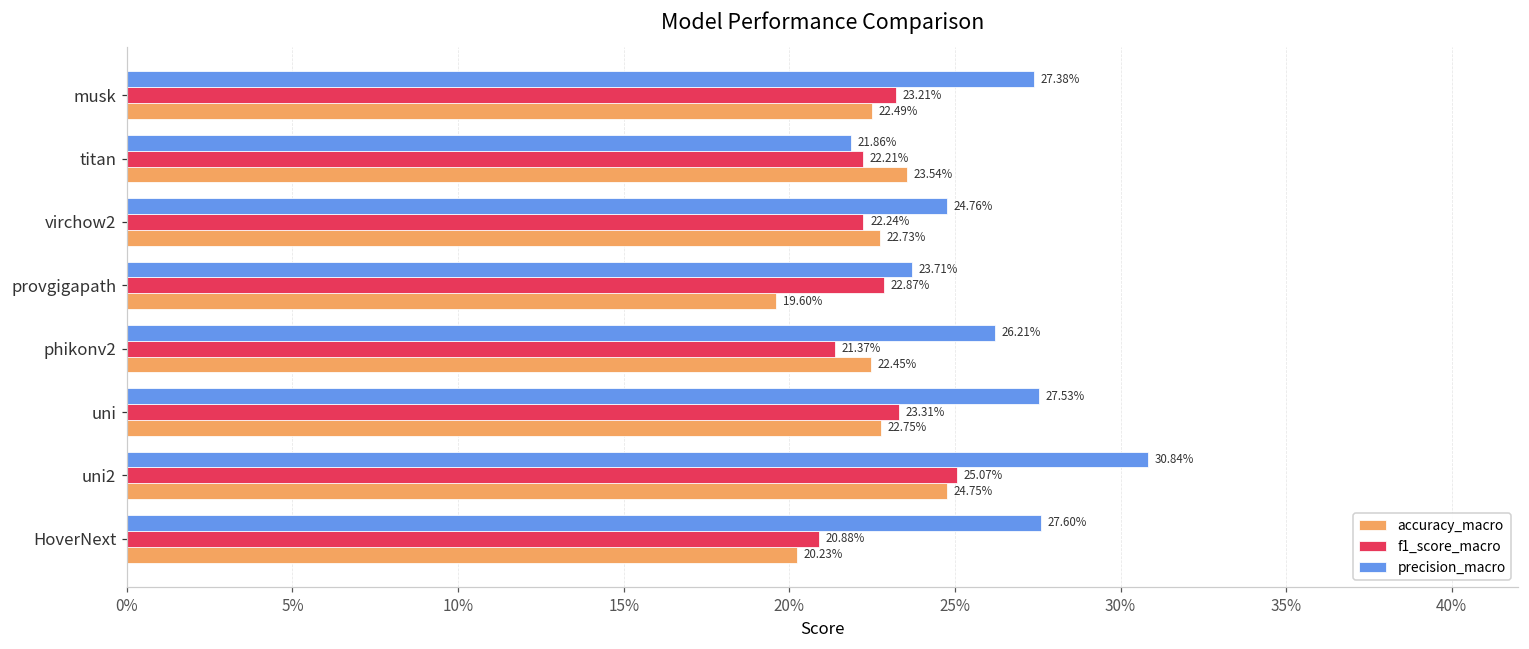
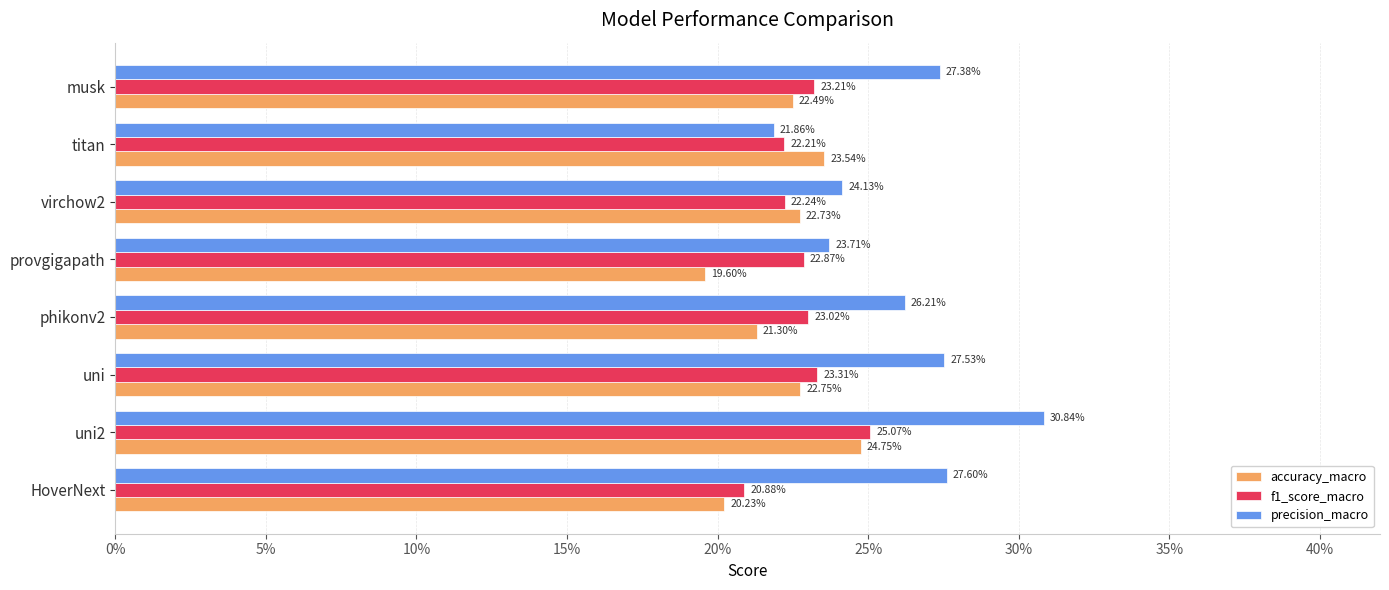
  {
    "accuracy_macro": {
      "musk": "22.49%",
      "titan": "23.54%",
      "virchow2": "22.73%",
      "provgigapath": "19.60%",
-     "phikonv2": "22.45%",
+     "phikonv2": "21.30%",
      "uni": "22.75%",
      "uni2": "24.75%",
      "HoverNext": "20.23%"
    },
    "f1_score_macro": {
      "musk": "23.21%",
      "titan": "22.21%",
      "virchow2": "22.24%",
      "provgigapath": "22.87%",
-     "phikonv2": "21.37%",
+     "phikonv2": "23.02%",
      "uni": "23.31%",
      "uni2": "25.07%",
      "HoverNext": "20.88%"
    },
    "precision_macro": {
      "musk": "27.38%",
      "titan": "21.86%",
-     "virchow2": "24.76%",
+     "virchow2": "24.13%",
      "provgigapath": "23.71%",
      "phikonv2": "26.21%",
      "uni": "27.53%",
      "uni2": "30.84%",
      "HoverNext": "27.60%"
    }
  }
